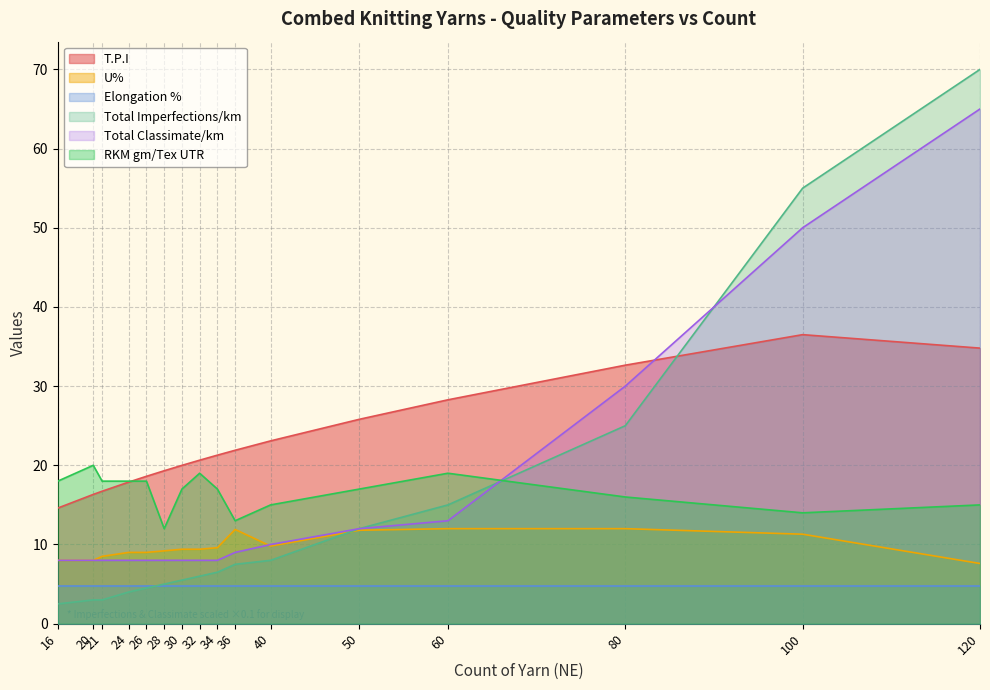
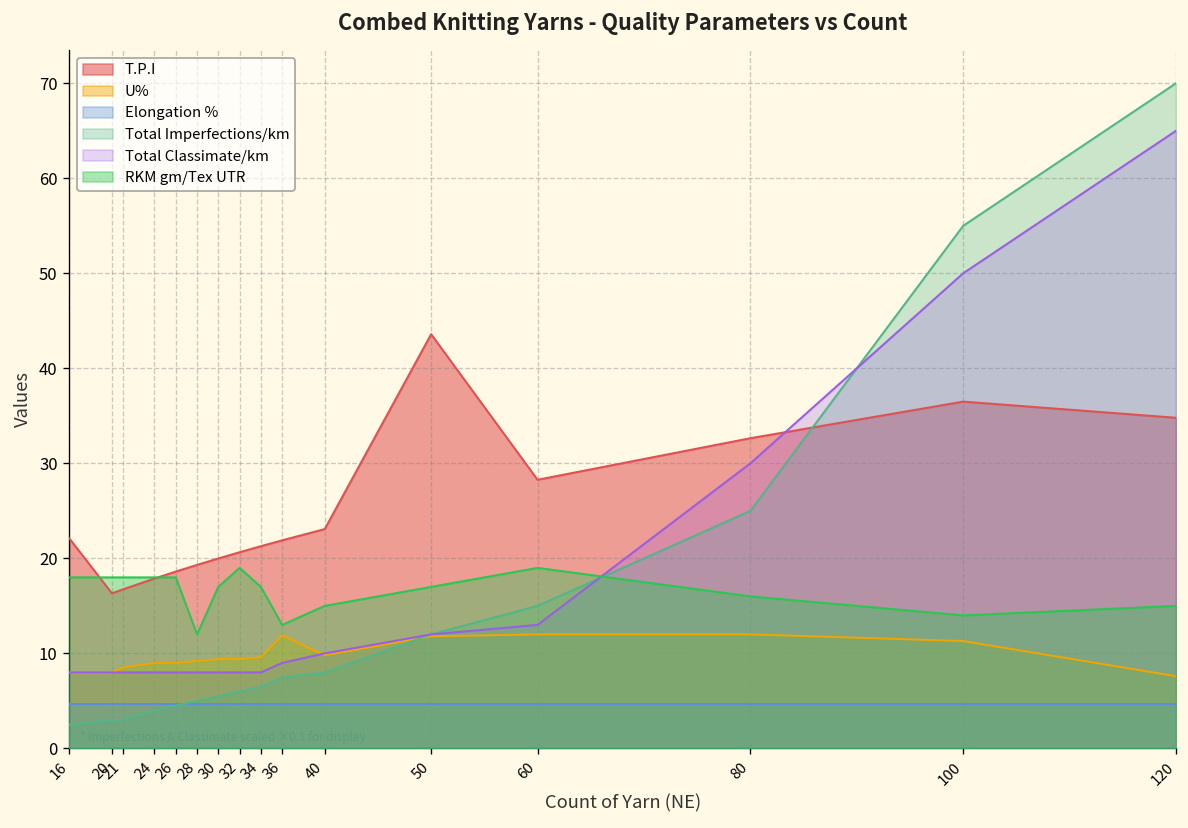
  {
    "T.P.I": {
-     "16": 15,
+     "16": 22,
      "20": 16,
      "21": 17,
      "26": 19,
      "28": 19,
      "30": 20,
      "32": 21,
      "34": 21,
      "36": 22,
      "40": 23,
-     "50": 26,
+     "50": 44,
      "60": 28,
      "80": 33,
      "100": 37,
      "120": 35
    },
    "U%": {
      "21": 9,
      "24": 9,
      "26": 9,
      "28": 9,
      "30": 9,
      "32": 9,
      "34": 10,
      "36": 12,
      "60": 12,
      "80": 12,
      "100": 11,
      "120": 8
    },
    "RKM gm/Tex UTR": {
      "16": 18,
-     "20": 20,
+     "20": 18,
      "21": 18,
      "26": 18,
      "28": 12,
      "30": 17,
      "32": 19,
      "34": 17,
      "36": 13,
      "40": 15,
      "50": 17,
      "60": 19,
      "80": 16,
      "100": 14,
      "120": 15
    }
  }
